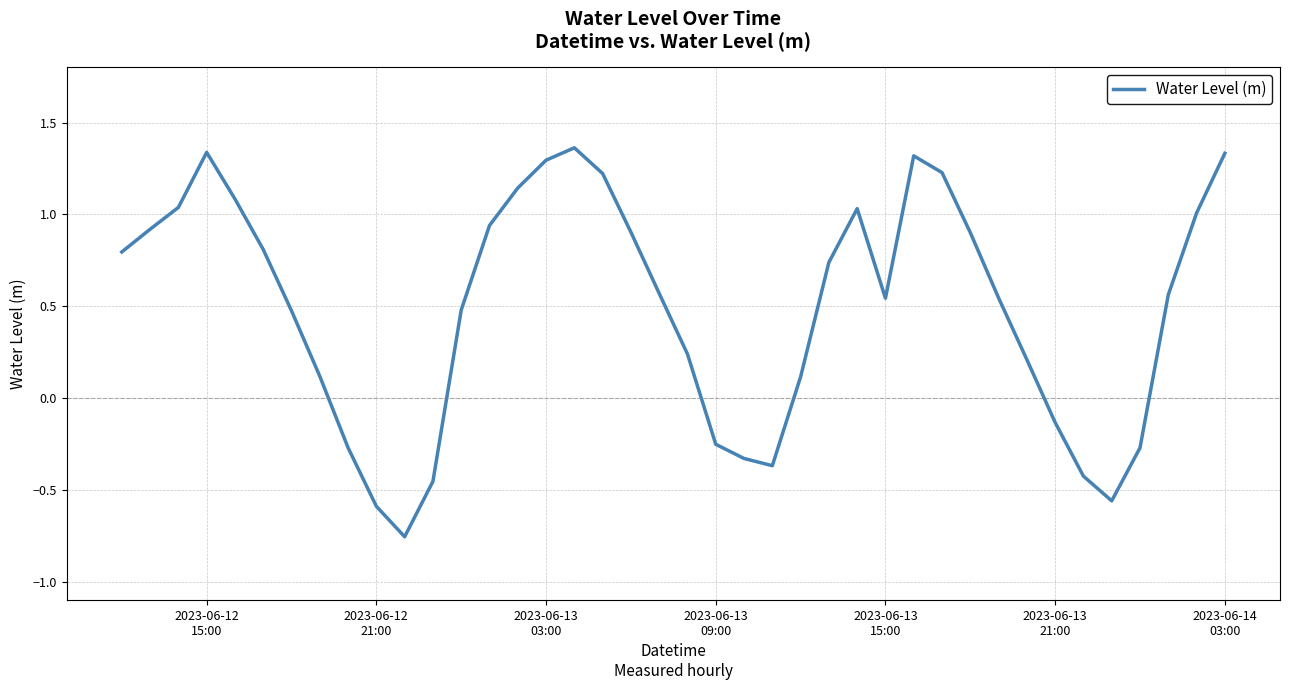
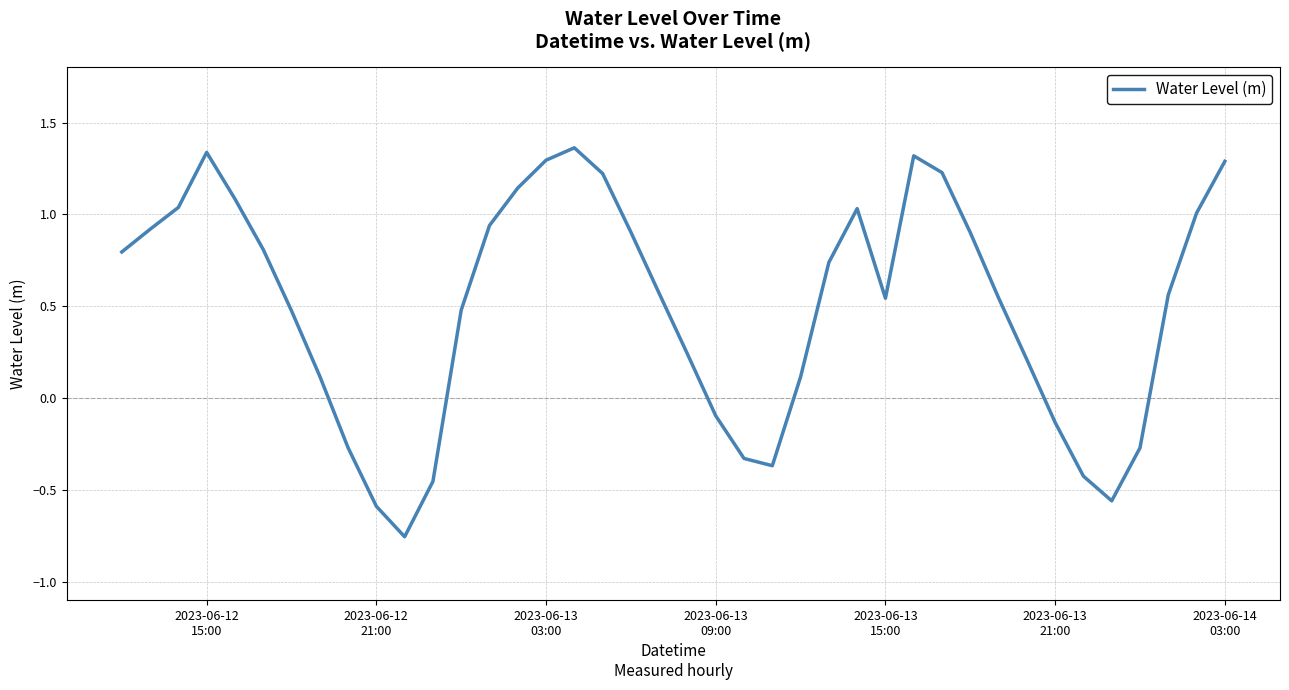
  {
    "2023-06-12 15:00": 1.34,
    "2023-06-12 21:00": -0.59,
    "2023-06-13 03:00": 1.30,
-   "2023-06-13 09:00": -0.25,
+   "2023-06-13 09:00": -0.10,
    "2023-06-13 15:00": 0.54,
    "2023-06-13 21:00": -0.13,
-   "2023-06-14 03:00": 1.33
+   "2023-06-14 03:00": 1.29
  }
